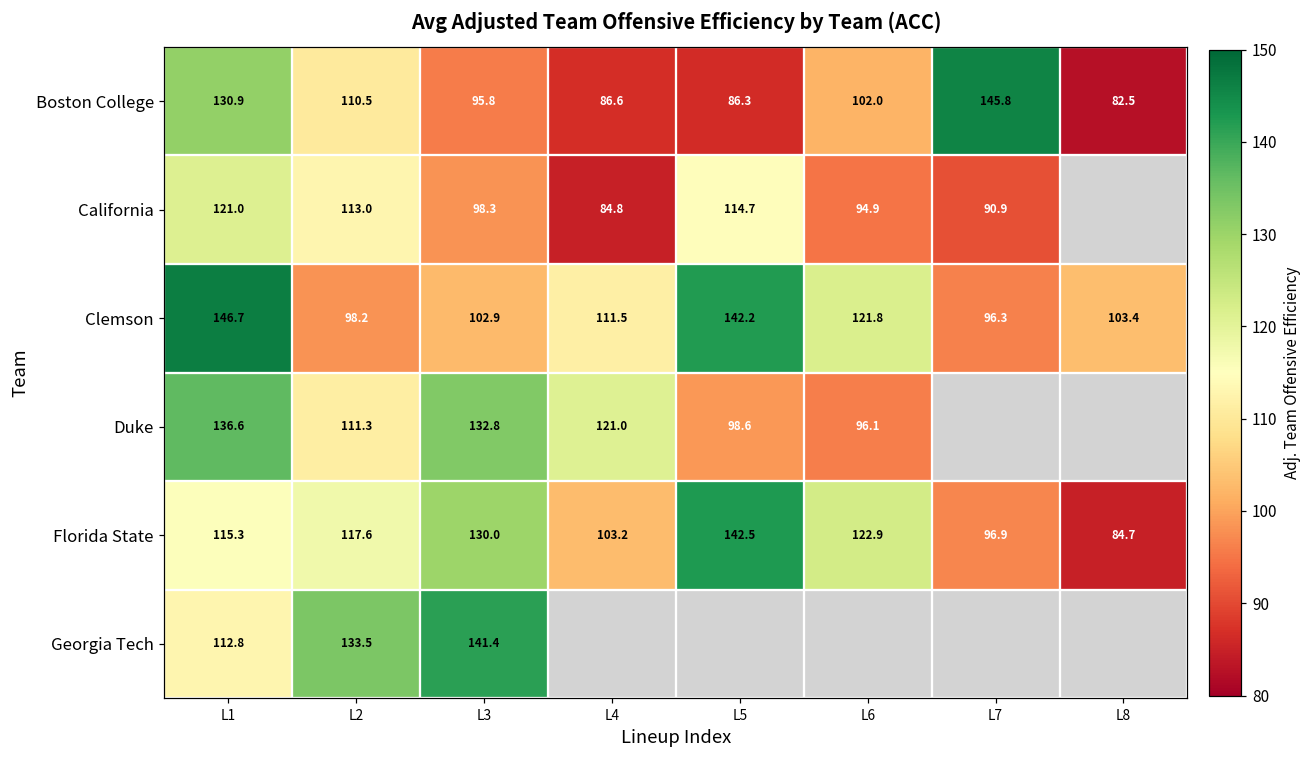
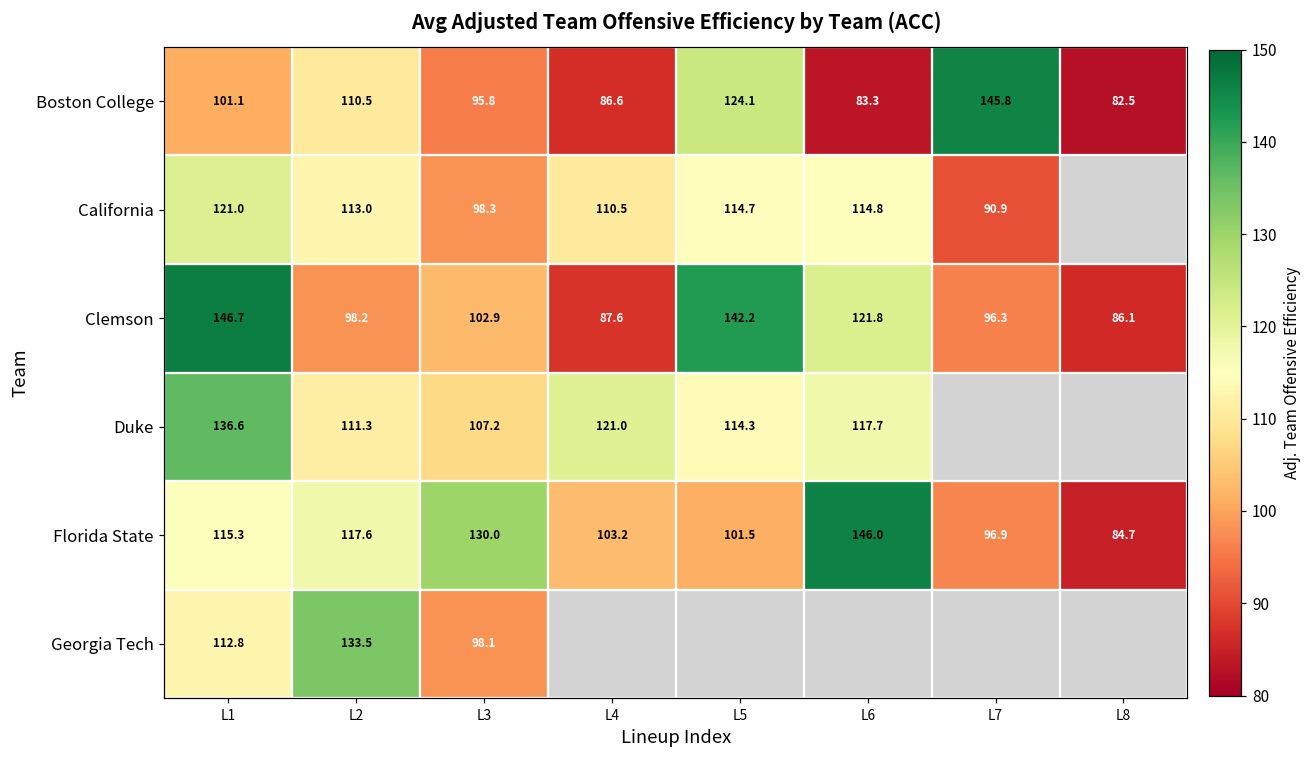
  {
    "Boston College": {
-     "L1": 130.9,
+     "L1": 101.1,
      "L2": 110.5,
      "L3": 95.8,
      "L4": 86.6,
-     "L5": 86.3,
-     "L6": 102.0,
+     "L5": 124.1,
+     "L6": 83.3,
      "L7": 145.8,
      "L8": 82.5
    },
    "California": {
      "L1": 121.0,
      "L2": 113.0,
      "L3": 98.3,
-     "L4": 84.8,
+     "L4": 110.5,
      "L5": 114.7,
-     "L6": 94.9,
+     "L6": 114.8,
      "L7": 90.9
    },
    "Clemson": {
      "L1": 146.7,
      "L2": 98.2,
      "L3": 102.9,
-     "L4": 111.5,
+     "L4": 87.6,
      "L5": 142.2,
      "L6": 121.8,
      "L7": 96.3,
-     "L8": 103.4
+     "L8": 86.1
    },
    "Duke": {
      "L1": 136.6,
      "L2": 111.3,
-     "L3": 132.8,
+     "L3": 107.2,
      "L4": 121.0,
-     "L5": 98.6,
-     "L6": 96.1
+     "L5": 114.3,
+     "L6": 117.7
    },
    "Florida State": {
      "L1": 115.3,
      "L2": 117.6,
      "L3": 130.0,
      "L4": 103.2,
-     "L5": 142.5,
-     "L6": 122.9,
+     "L5": 101.5,
+     "L6": 146.0,
      "L7": 96.9,
      "L8": 84.7
    },
    "Georgia Tech": {
      "L1": 112.8,
      "L2": 133.5,
-     "L3": 141.4
+     "L3": 98.1
    }
  }
